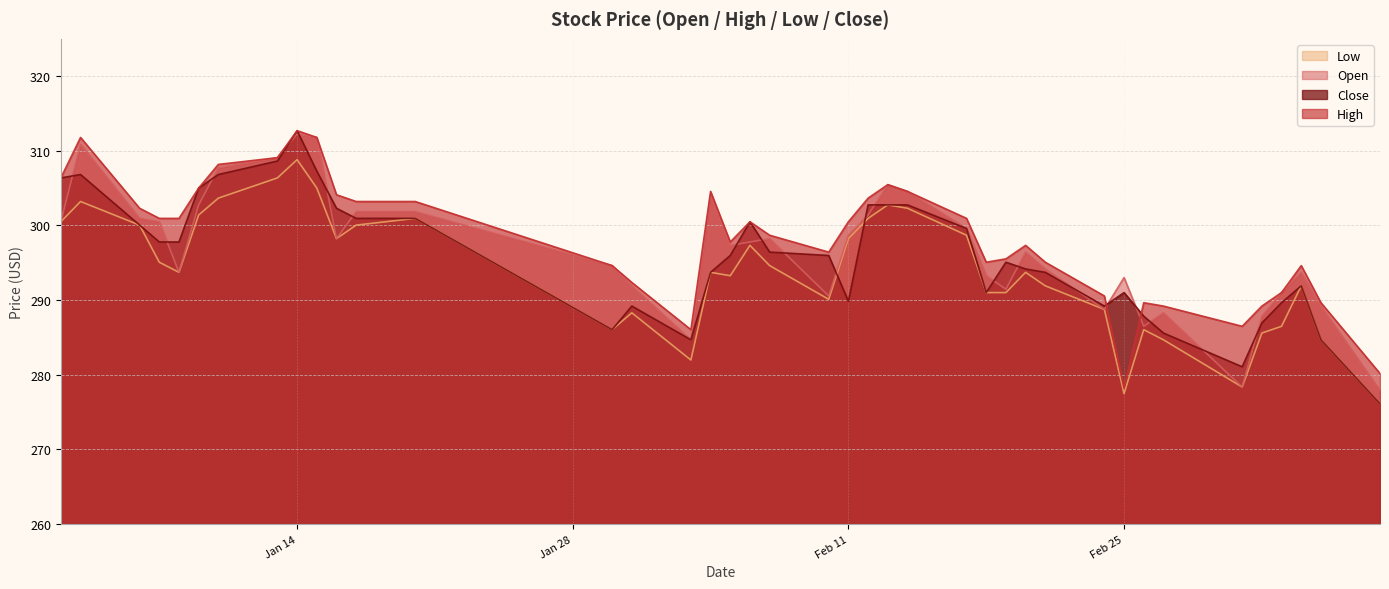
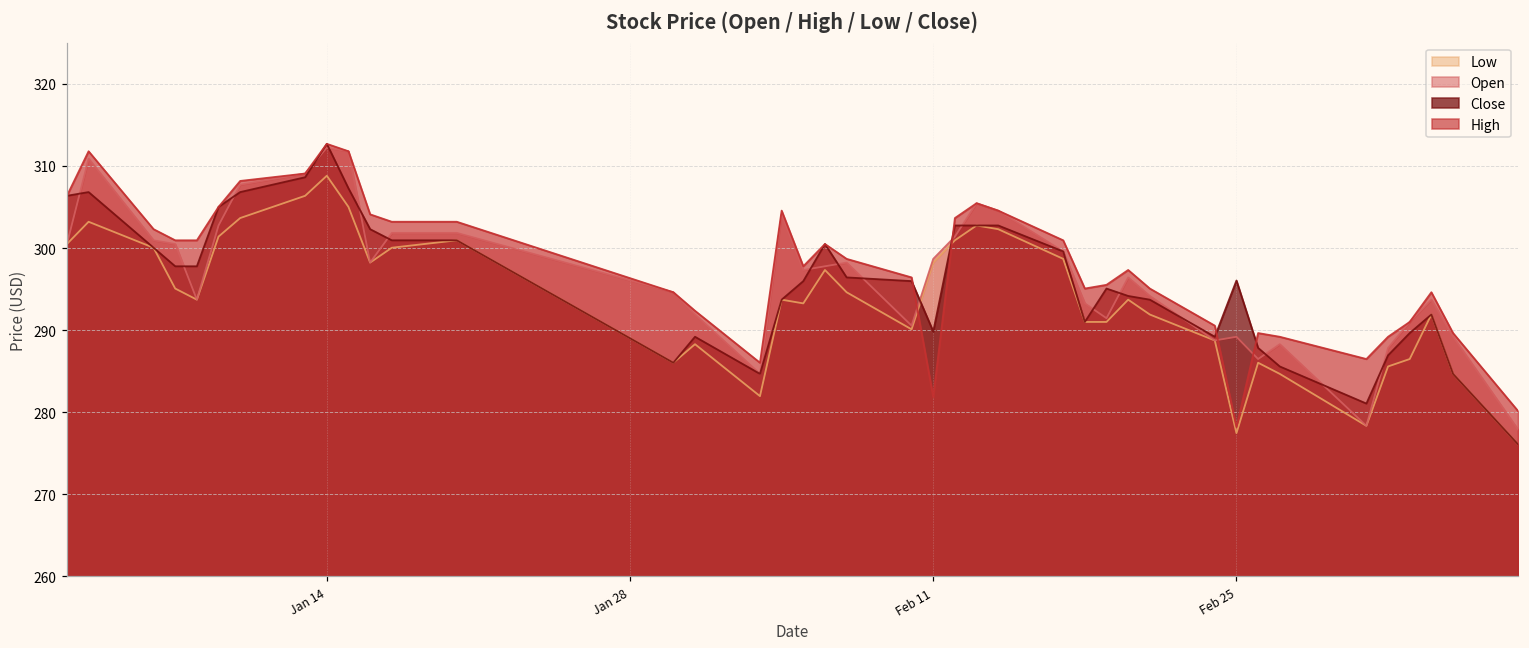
  {
    "Low": {
      "Jan 14": 309,
      "Feb 11": 298,
      "Feb 25": 277
    },
    "Open": {
      "Jan 14": 312,
      "Feb 11": 299,
-     "Feb 25": 293
+     "Feb 25": 289
    },
    "Close": {
      "Feb 11": 290,
-     "Feb 25": 291
+     "Feb 25": 296
    },
    "High": {
-     "Feb 11": 300,
+     "Feb 11": 282,
      "Feb 25": 278
    }
  }
